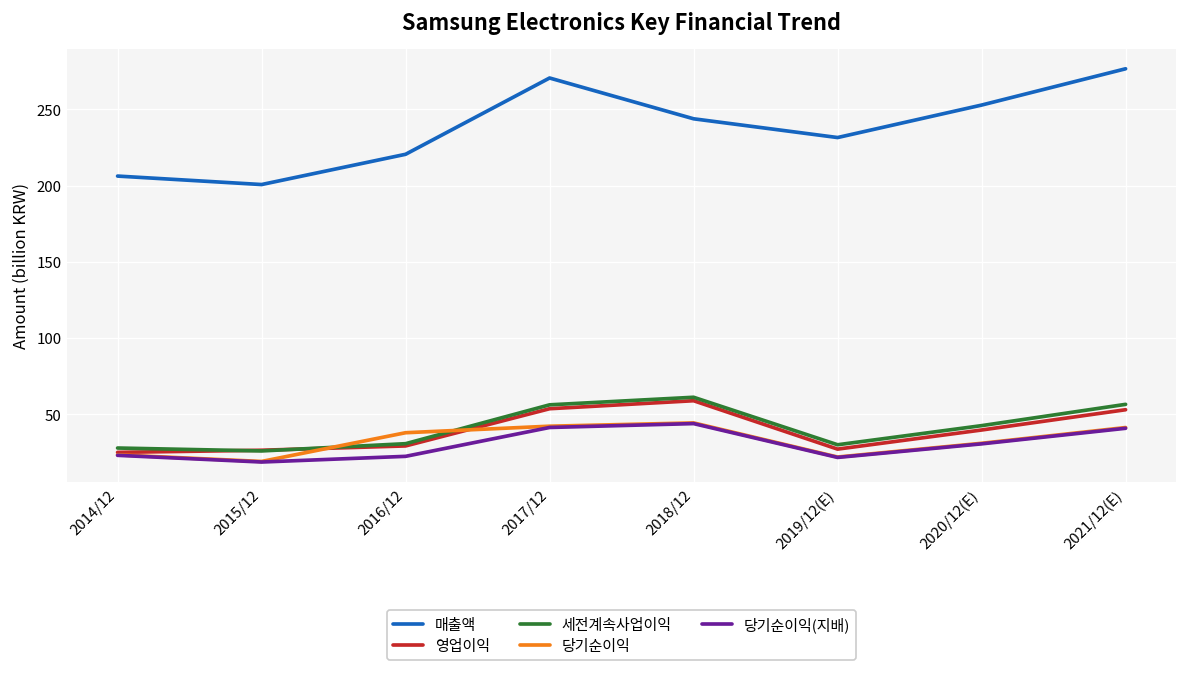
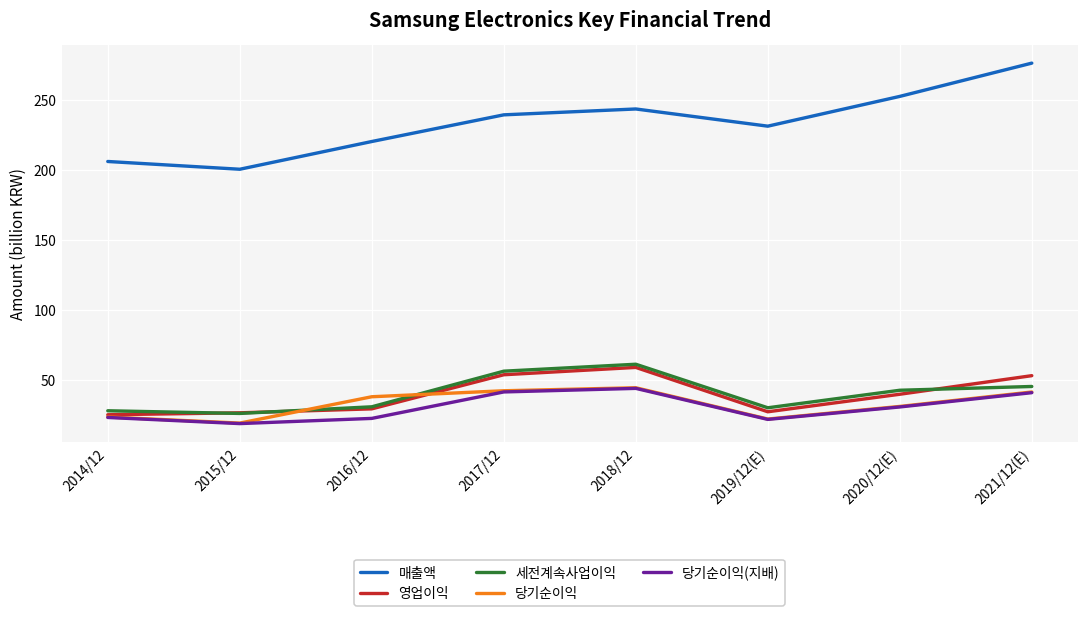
  {
    "매출액": {
      "2014/12": 206,
      "2015/12": 201,
      "2016/12": 220,
-     "2017/12": 271,
+     "2017/12": 240,
      "2018/12": 244,
      "2019/12(E)": 231,
      "2020/12(E)": 253,
      "2021/12(E)": 277
    },
    "영업이익": {
      "2017/12": 54,
      "2018/12": 59,
      "2019/12(E)": 27,
      "2020/12(E)": 40,
      "2021/12(E)": 53
    },
    "세전계속사업이익": {
      "2014/12": 28,
      "2017/12": 56,
      "2018/12": 61,
      "2019/12(E)": 30,
      "2020/12(E)": 43,
-     "2021/12(E)": 57
+     "2021/12(E)": 45
    },
    "당기순이익": {
      "2016/12": 38
    },
    "당기순이익(지배)": {
      "2016/12": 22
    }
  }
